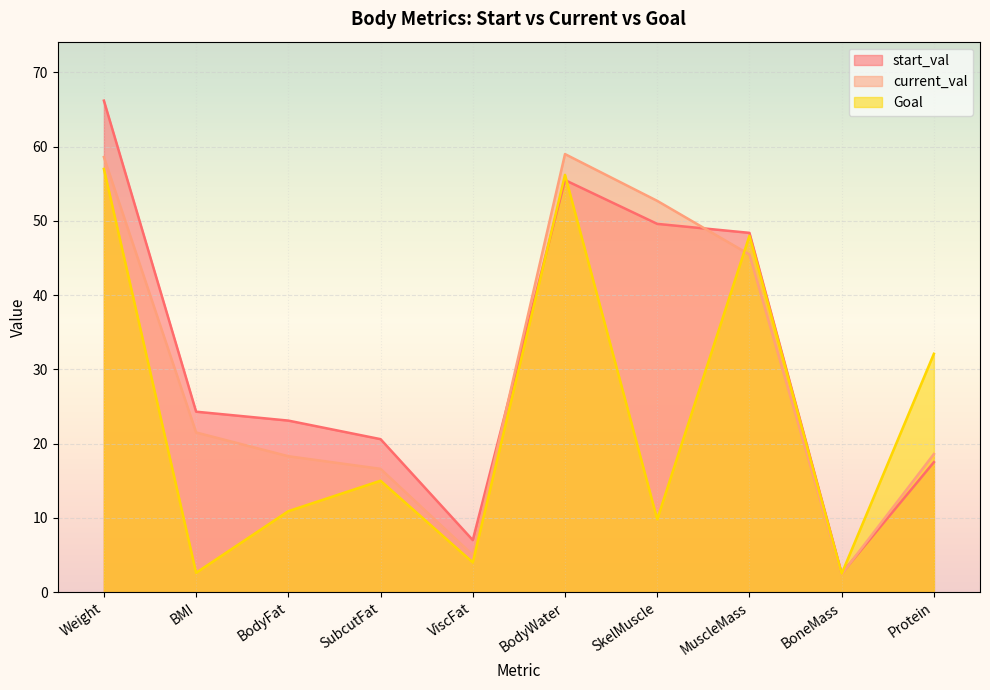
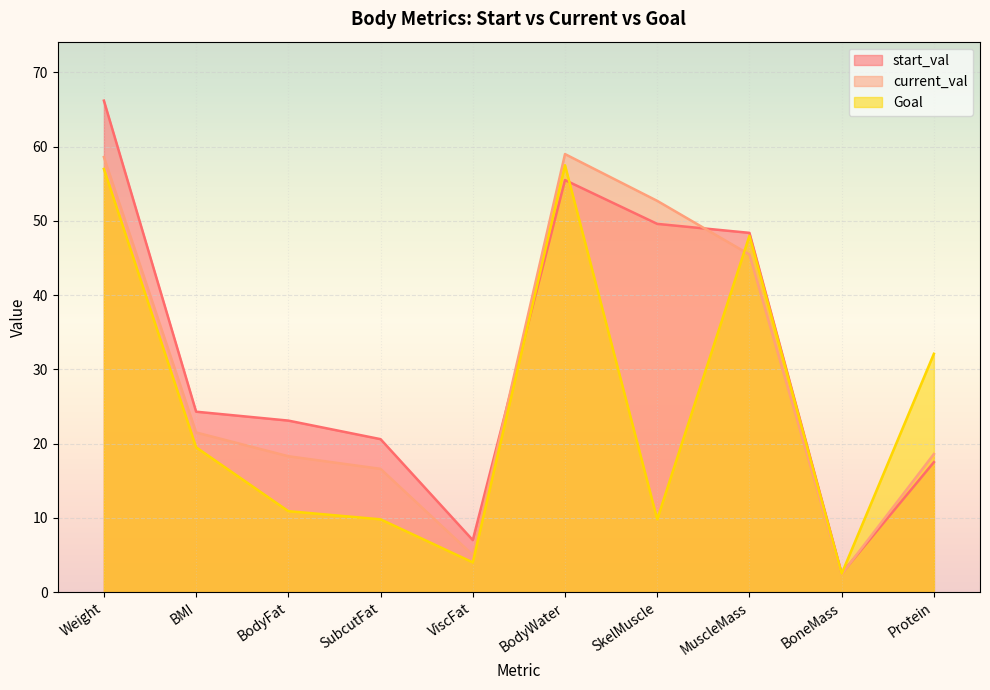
  {
    "Goal": {
      "Weight": 57,
-     "BMI": 3,
+     "BMI": 20,
      "BodyFat": 11,
-     "SubcutFat": 15,
+     "SubcutFat": 10,
      "ViscFat": 4,
-     "BodyWater": 56,
+     "BodyWater": 58,
      "SkelMuscle": 10,
      "MuscleMass": 48,
      "Protein": 32
    }
  }
